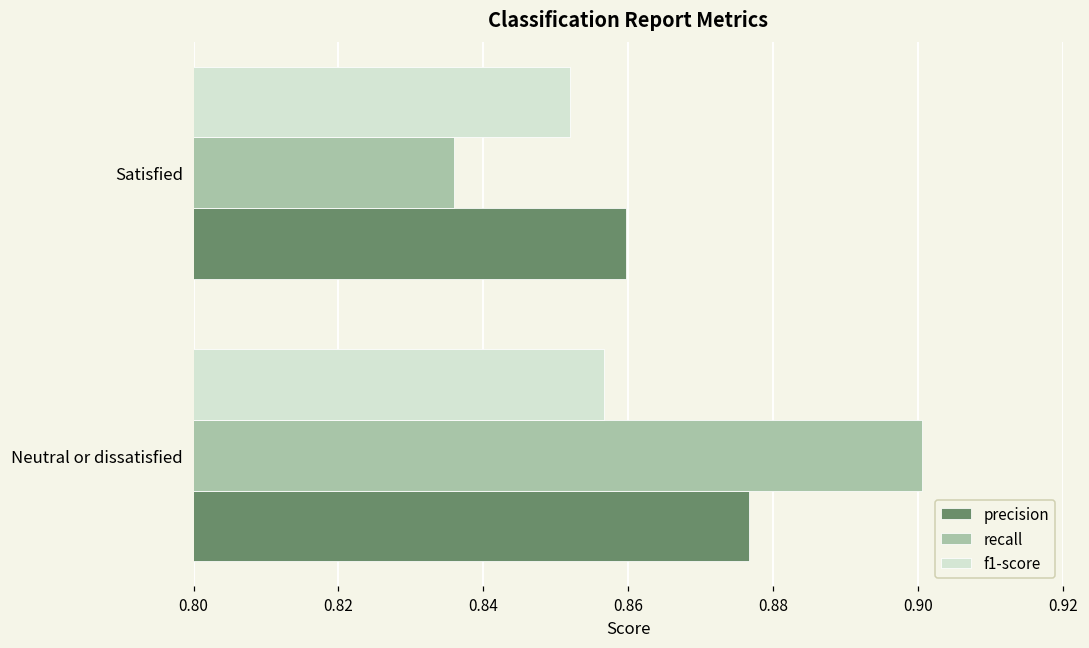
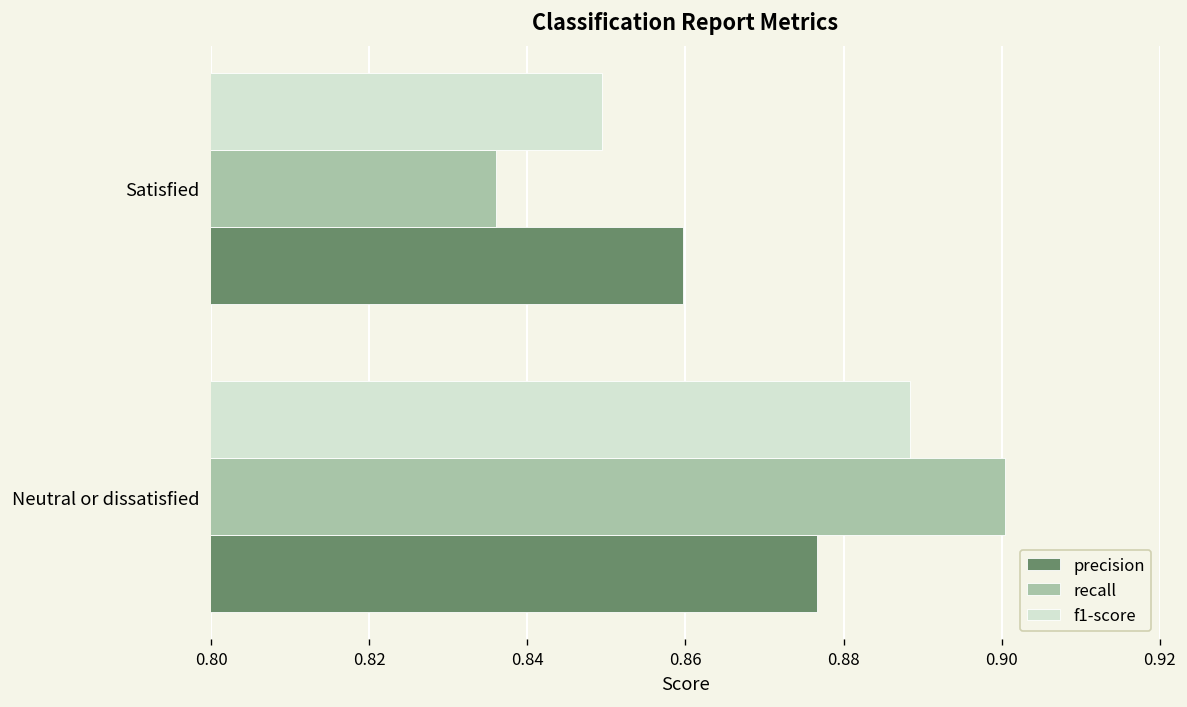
  {
    "precision": {
      "Satisfied": 0.860,
      "Neutral or dissatisfied": 0.877
    },
    "recall": {
      "Satisfied": 0.836,
      "Neutral or dissatisfied": 0.900
    },
    "f1-score": {
-     "Satisfied": 0.852,
-     "Neutral or dissatisfied": 0.857
+     "Satisfied": 0.849,
+     "Neutral or dissatisfied": 0.888
    }
  }
